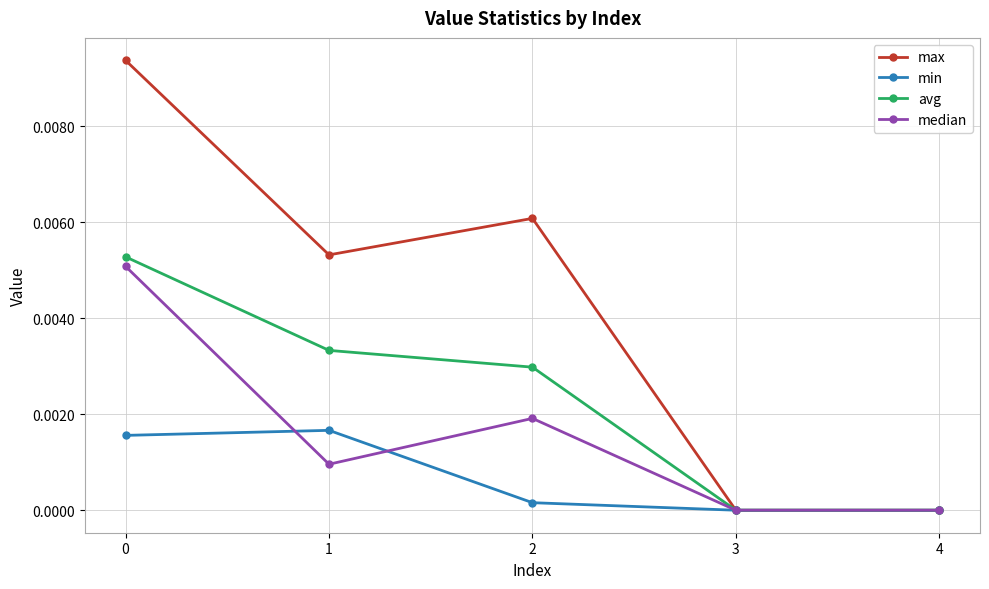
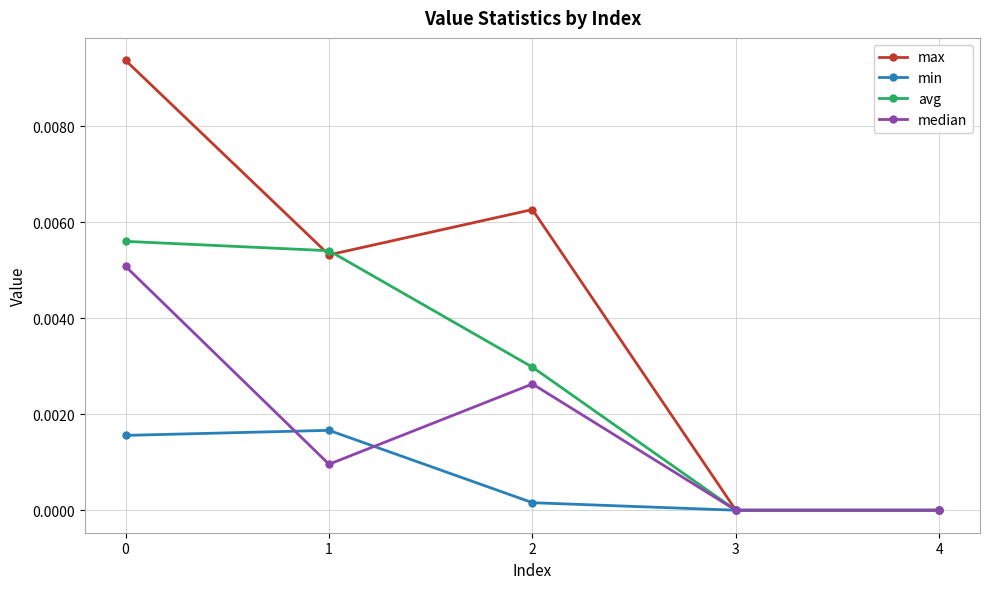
  {
    "max": {
      "0": 0.0094,
      "1": 0.0053,
-     "2": 0.0061
+     "2": 0.0063
    },
    "min": {
      "0": 0.0016,
      "1": 0.0017,
      "2": 0.0002
    },
    "avg": {
-     "0": 0.0053,
-     "1": 0.0033,
+     "0": 0.0056,
+     "1": 0.0054,
      "2": 0.0030
    },
    "median": {
      "0": 0.0051,
      "1": 0.0010,
-     "2": 0.0019
+     "2": 0.0026
    }
  }
